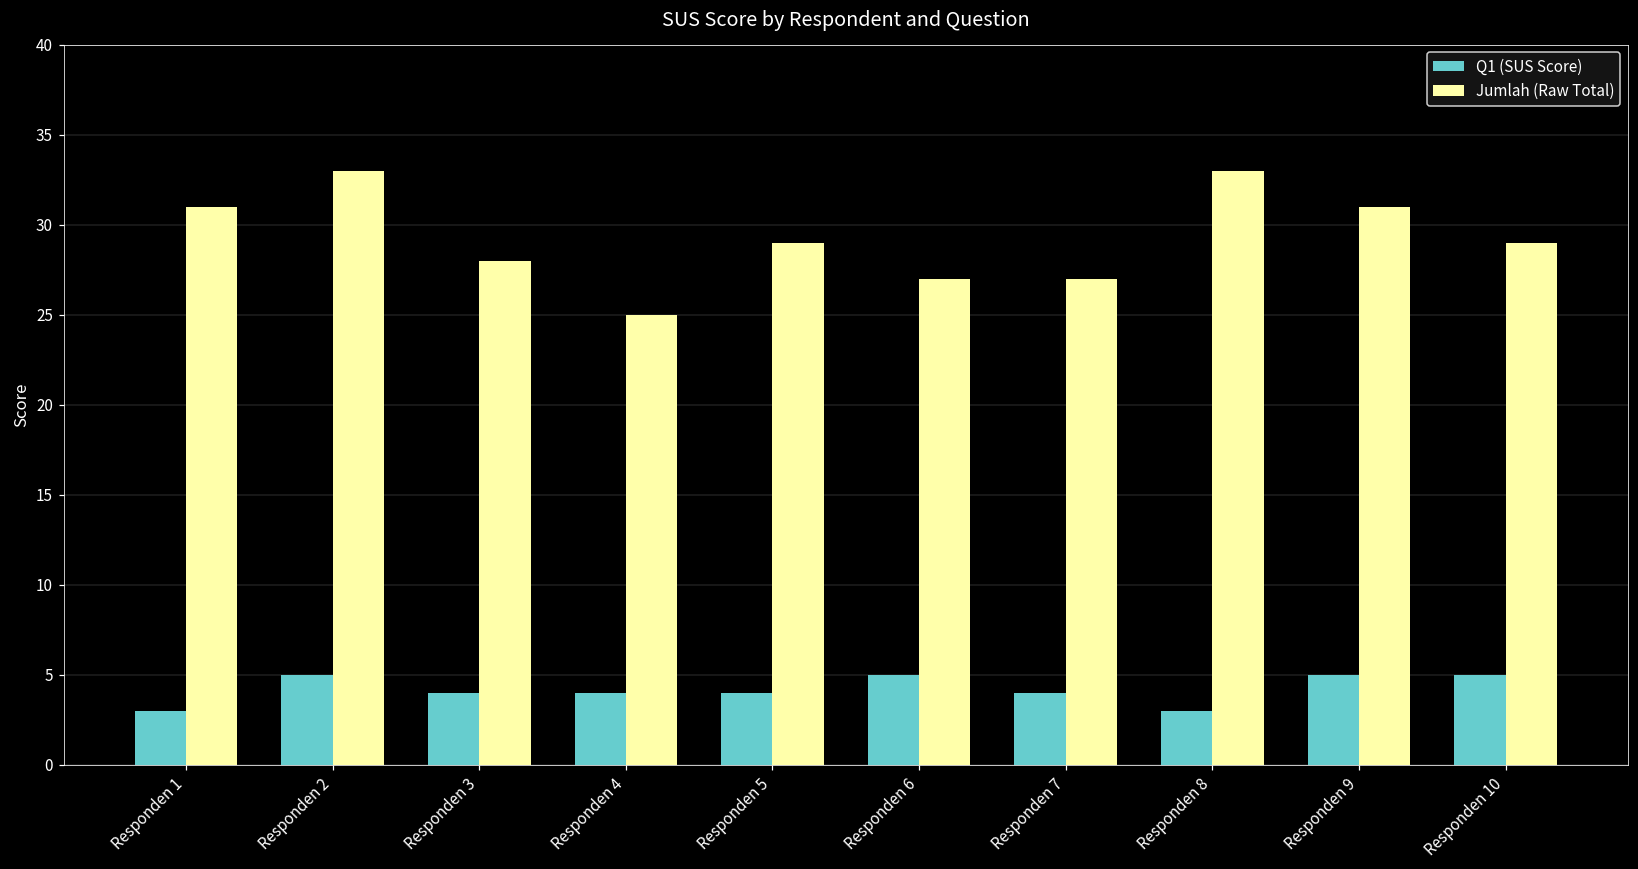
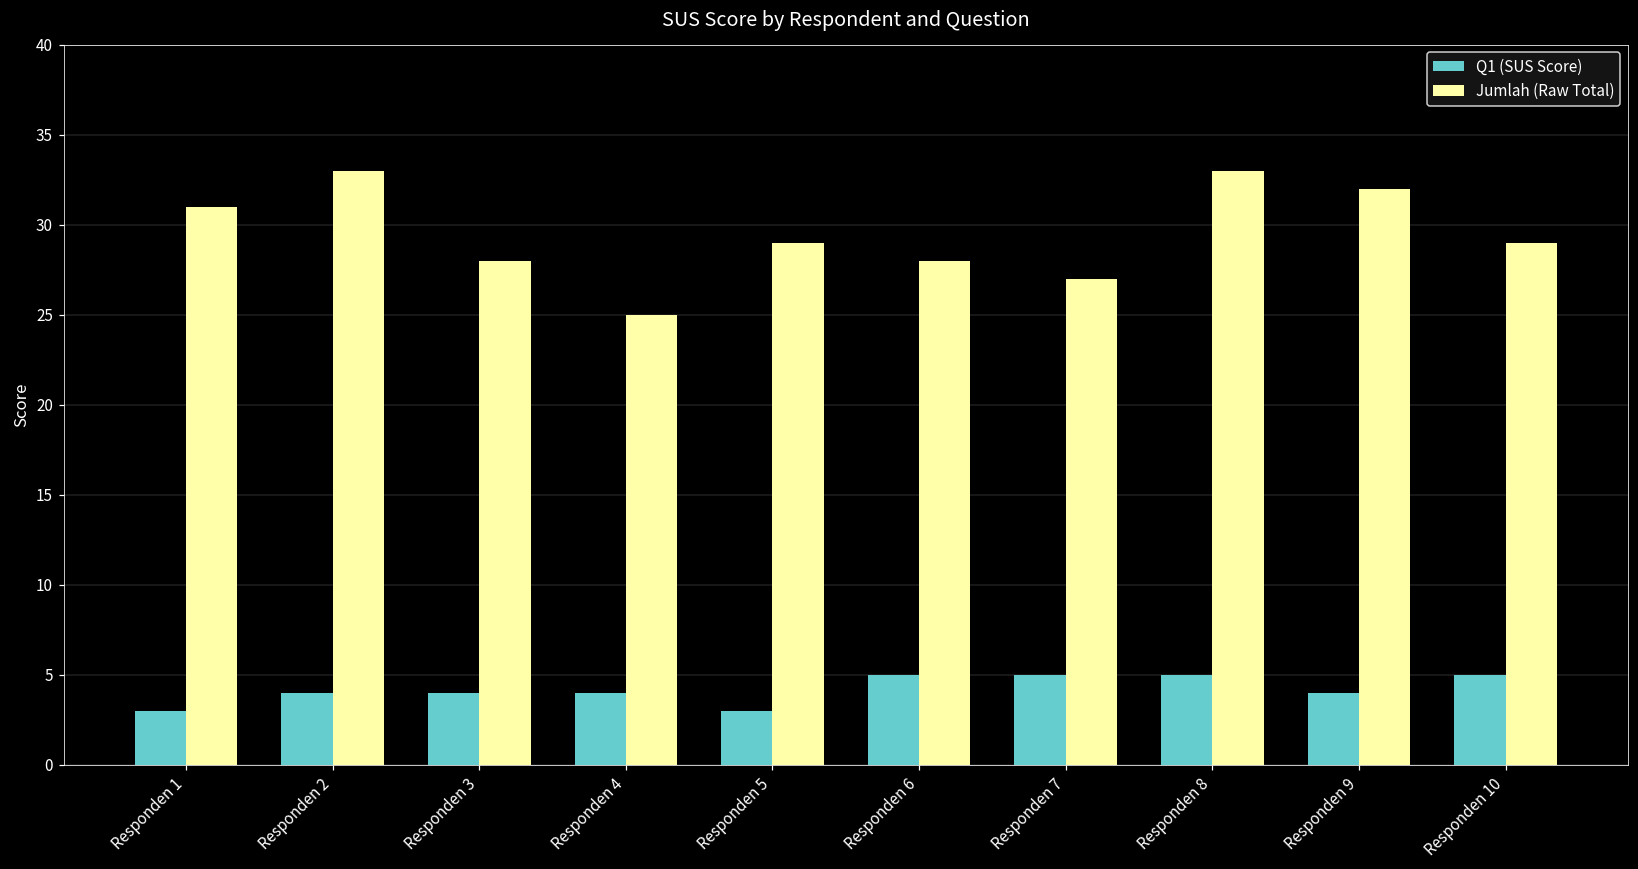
  {
    "Q1 (SUS Score)": {
      "Responden 1": 3,
-     "Responden 2": 5,
+     "Responden 2": 4,
      "Responden 3": 4,
      "Responden 4": 4,
-     "Responden 5": 4,
+     "Responden 5": 3,
      "Responden 6": 5,
-     "Responden 7": 4,
-     "Responden 8": 3,
-     "Responden 9": 5,
+     "Responden 7": 5,
+     "Responden 8": 5,
+     "Responden 9": 4,
      "Responden 10": 5
    },
    "Jumlah (Raw Total)": {
      "Responden 1": 31,
      "Responden 2": 33,
      "Responden 3": 28,
      "Responden 4": 25,
      "Responden 5": 29,
-     "Responden 6": 27,
+     "Responden 6": 28,
      "Responden 7": 27,
      "Responden 8": 33,
-     "Responden 9": 31,
+     "Responden 9": 32,
      "Responden 10": 29
    }
  }
